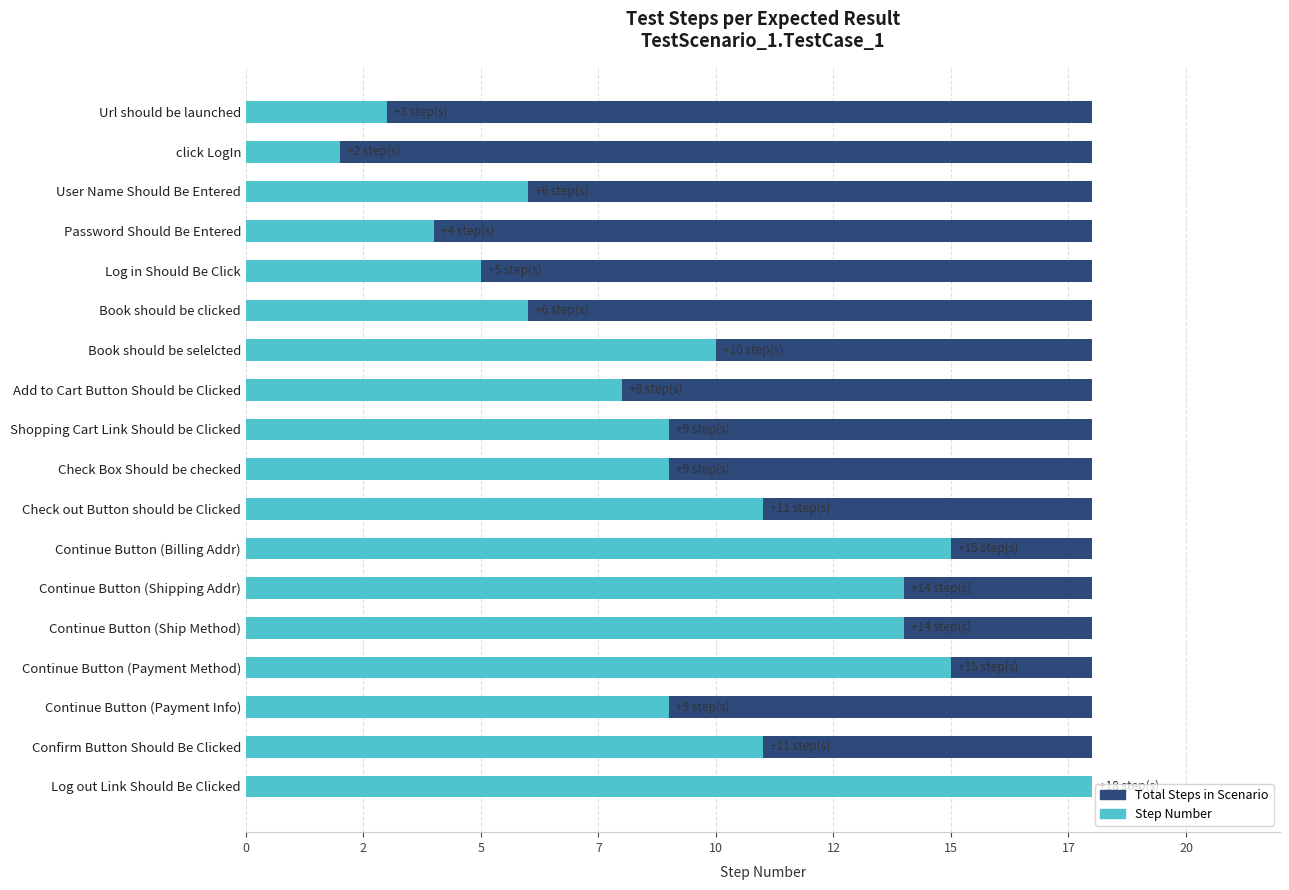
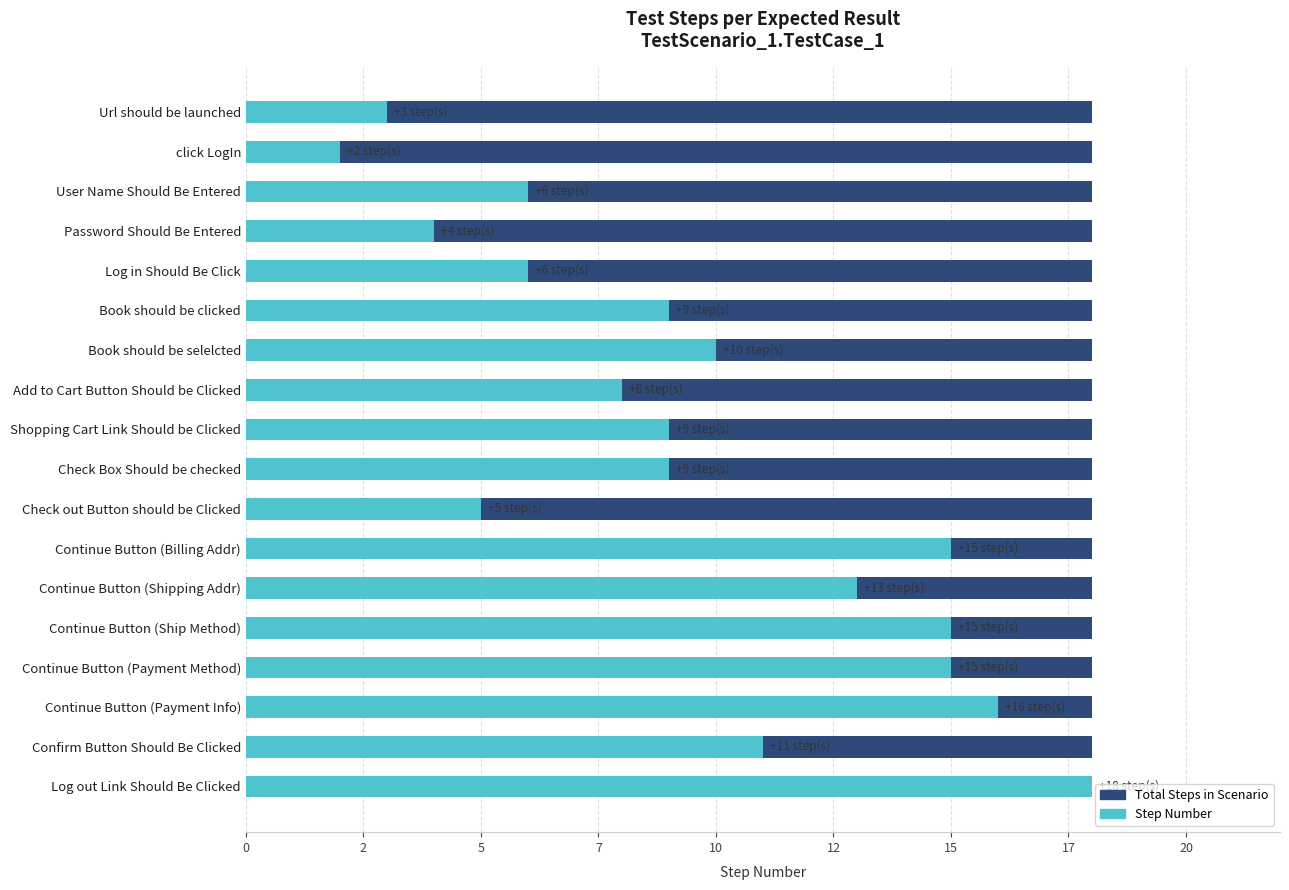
  {
    "Step Number": {
-     "Log in Should Be Click": "+5",
-     "Book should be clicked": "+6",
-     "Check out Button should be Clicked": "+11",
-     "Continue Button (Shipping Addr)": "+14",
-     "Continue Button (Ship Method)": "+14",
-     "Continue Button (Payment Info)": "+9"
+     "Log in Should Be Click": "+6",
+     "Book should be clicked": "+9",
+     "Check out Button should be Clicked": "+5",
+     "Continue Button (Shipping Addr)": "+13",
+     "Continue Button (Ship Method)": "+15",
+     "Continue Button (Payment Info)": "+16"
    }
  }
